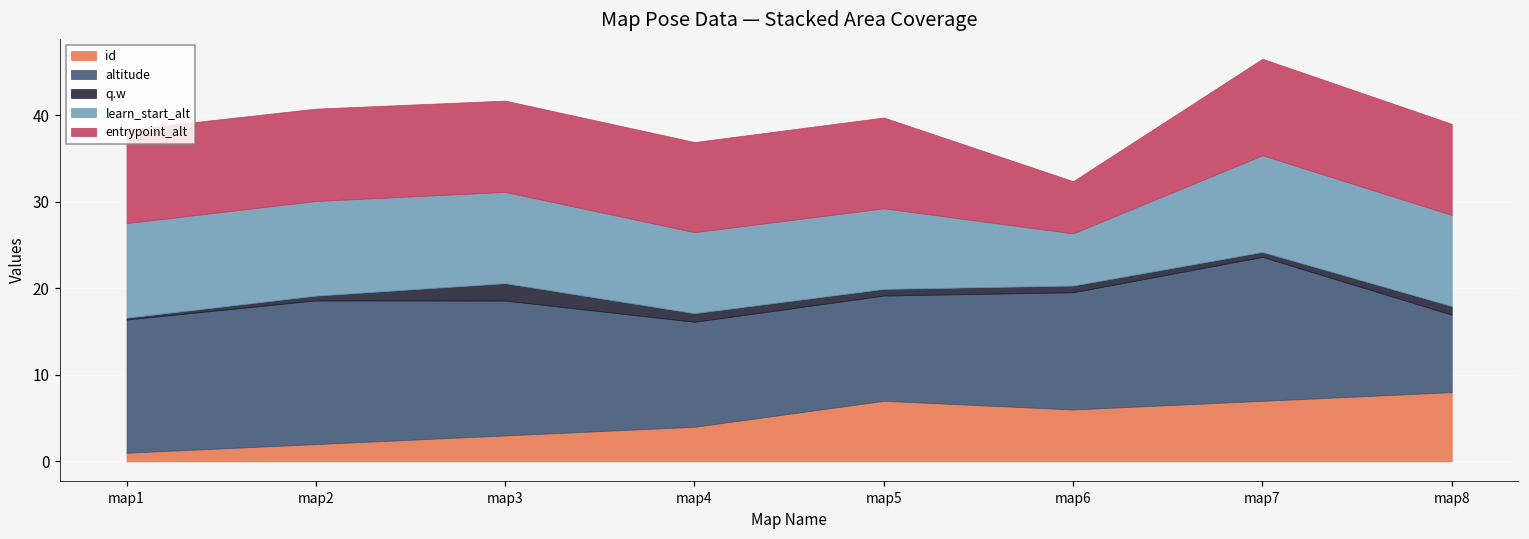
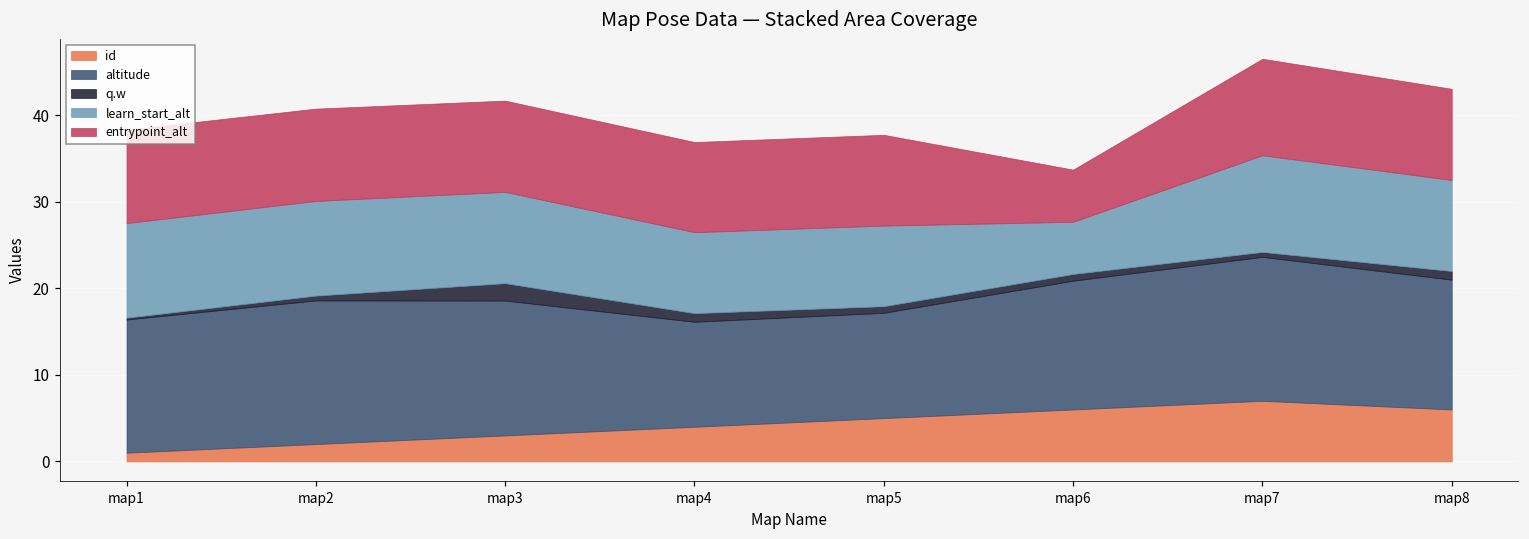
  {
    "id": {
      "map1": 1,
      "map2": 2,
      "map3": 3,
      "map4": 4,
-     "map5": 7,
+     "map5": 5,
      "map6": 6,
      "map7": 7,
-     "map8": 8
+     "map8": 6
    },
    "altitude": {
      "map2": 17,
      "map3": 16,
      "map4": 12,
      "map5": 12,
-     "map6": 14,
+     "map6": 15,
      "map7": 17,
-     "map8": 9
+     "map8": 15
    },
    "q.w": {
      "map2": 1,
      "map3": 2,
      "map4": 1,
      "map5": 1,
      "map6": 1,
      "map7": 1,
      "map8": 1
    },
    "learn_start_alt": {
      "map1": 11,
      "map2": 11,
      "map3": 11,
      "map4": 9,
      "map5": 9,
      "map6": 6,
      "map7": 11,
      "map8": 11
    },
    "entrypoint_alt": {
      "map2": 11,
      "map3": 11,
      "map4": 10,
      "map5": 10,
      "map6": 6,
      "map7": 11,
      "map8": 11
    }
  }
